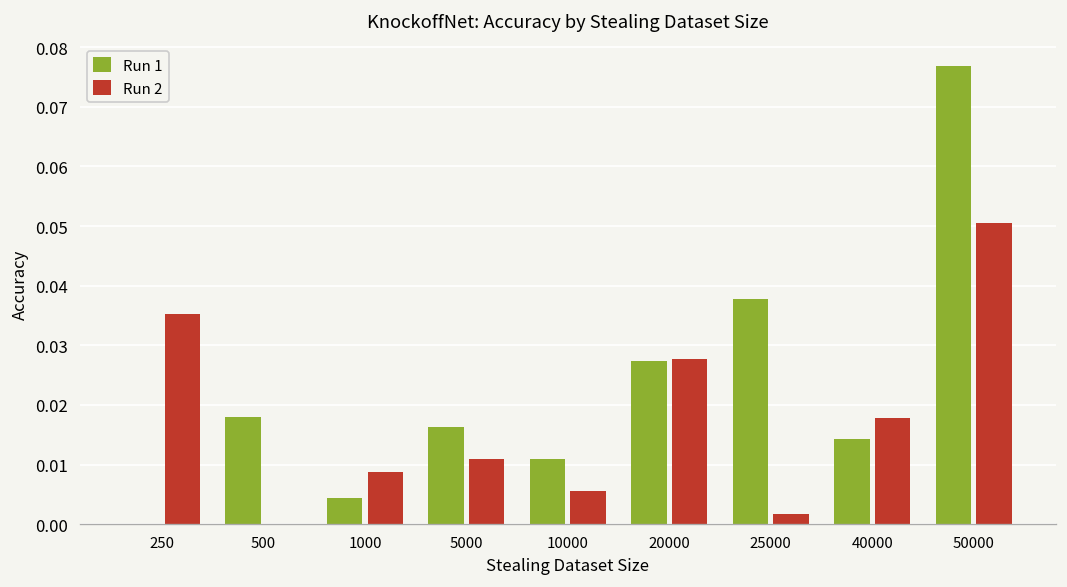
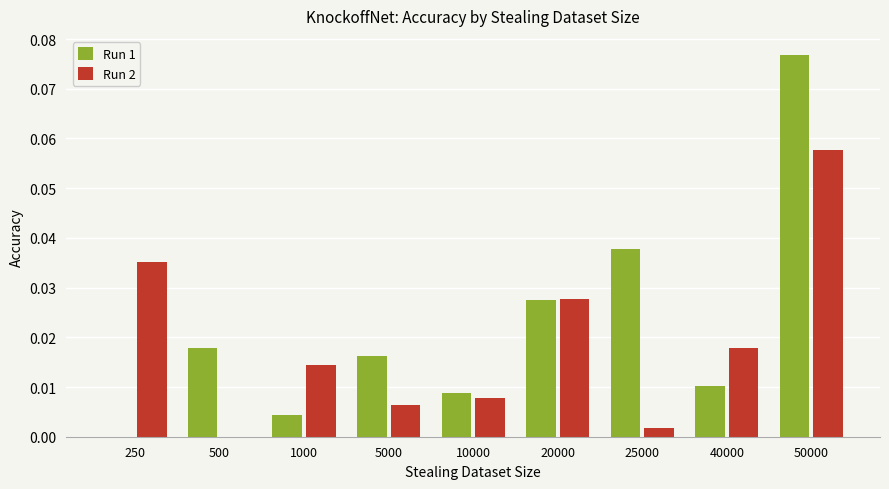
  {
    "Run 1": {
      "250": 0.000,
      "500": 0.018,
      "1000": 0.004,
      "5000": 0.016,
-     "10000": 0.011,
+     "10000": 0.009,
      "20000": 0.027,
      "25000": 0.038,
-     "40000": 0.014,
+     "40000": 0.010,
      "50000": 0.077
    },
    "Run 2": {
      "250": 0.035,
      "500": 0.000,
-     "1000": 0.009,
-     "5000": 0.011,
-     "10000": 0.006,
+     "1000": 0.014,
+     "5000": 0.006,
+     "10000": 0.008,
      "20000": 0.028,
      "25000": 0.002,
      "40000": 0.018,
-     "50000": 0.050
+     "50000": 0.058
    }
  }
